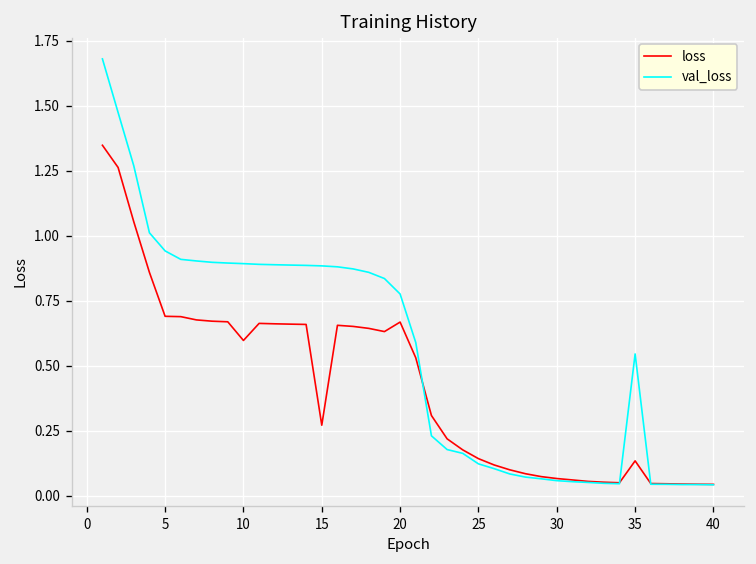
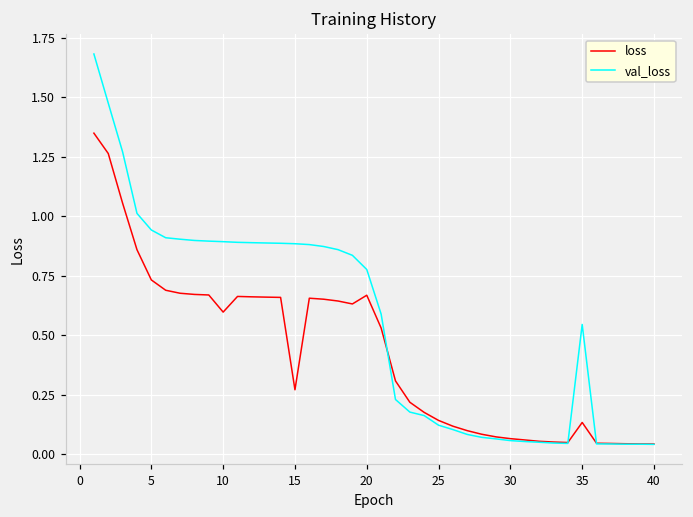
  {
    "loss": {
-     "5": 0.69,
+     "5": 0.73,
      "10": 0.60,
      "15": 0.27,
      "20": 0.67,
      "25": 0.14,
      "35": 0.13
    },
    "val_loss": {
      "5": 0.94,
      "10": 0.89,
      "15": 0.88,
      "20": 0.78,
      "25": 0.12,
      "35": 0.55
    }
  }
